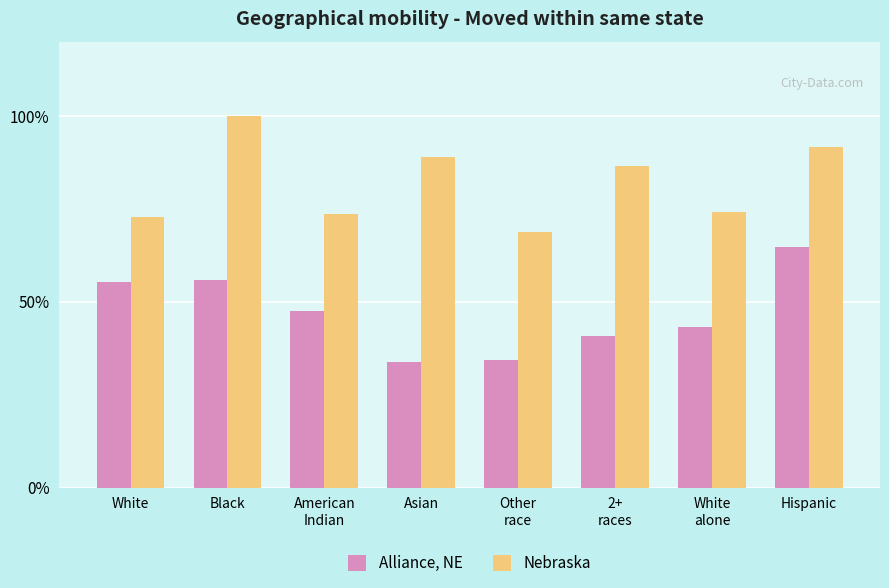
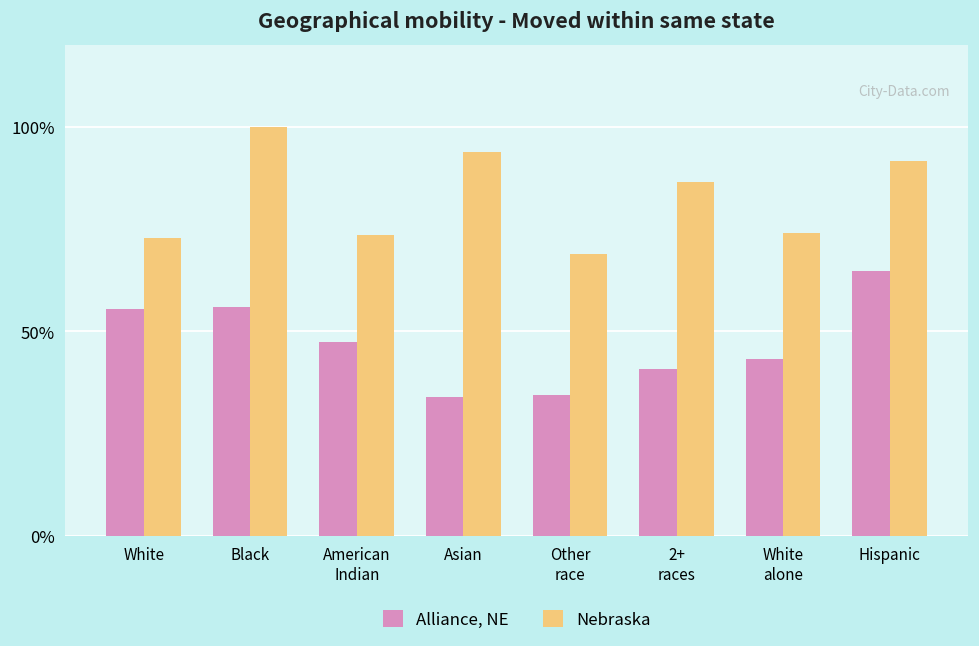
  {
    "Alliance, NE": {
      "White": "55%",
      "Black": "56%",
      "American Indian": "47%",
      "Asian": "34%",
      "Other race": "34%",
      "2+ races": "41%",
      "White alone": "43%",
      "Hispanic": "65%"
    },
    "Nebraska": {
      "White": "73%",
      "Black": "100%",
      "American Indian": "74%",
-     "Asian": "89%",
+     "Asian": "94%",
      "Other race": "69%",
      "2+ races": "86%",
      "White alone": "74%",
      "Hispanic": "92%"
    }
  }
